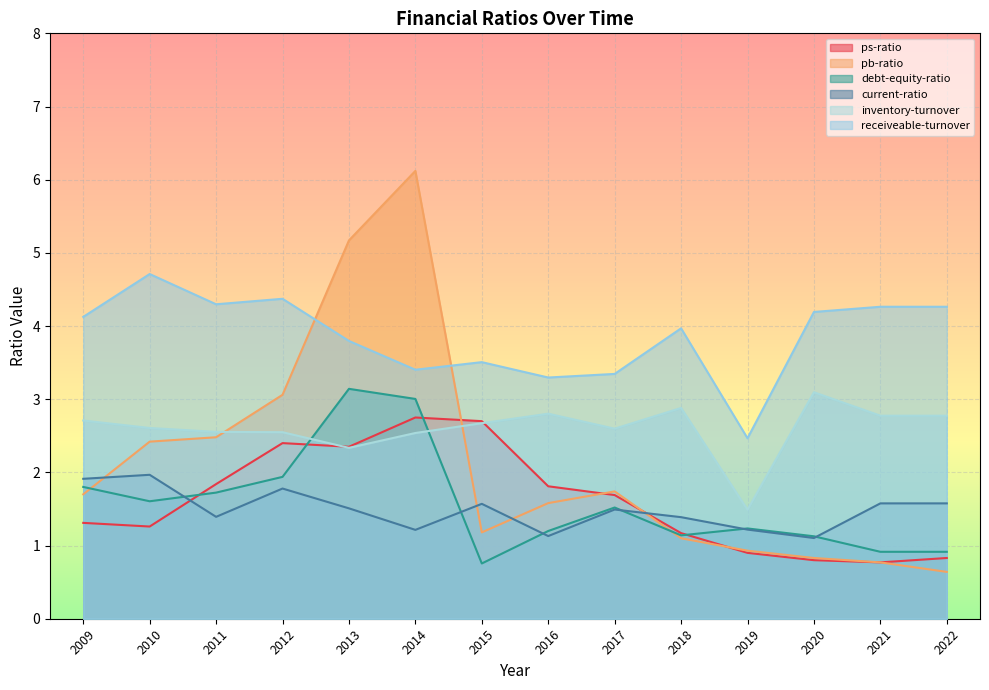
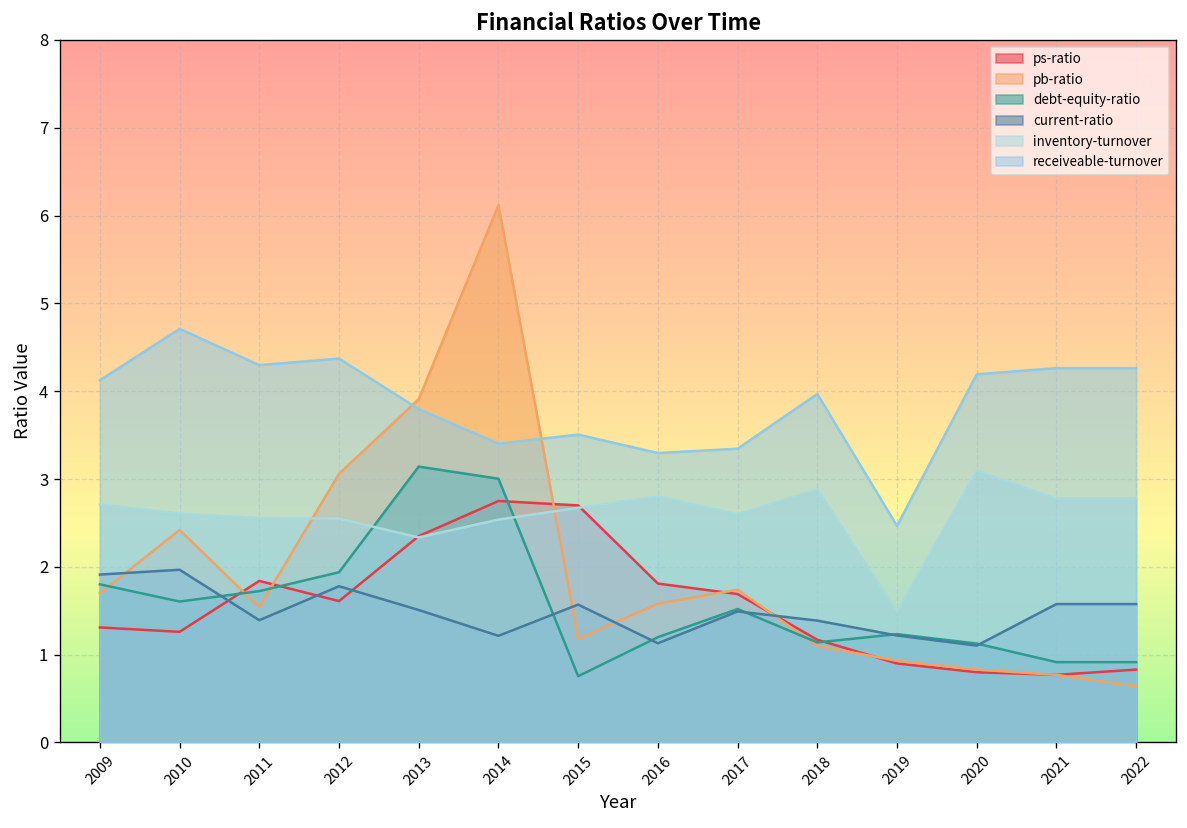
  {
    "ps-ratio": {
      "2009": 1.3,
      "2010": 1.3,
      "2011": 1.8,
-     "2012": 2.4,
+     "2012": 1.6,
      "2014": 2.8,
      "2016": 1.8,
      "2017": 1.7,
      "2022": 0.8
    },
    "pb-ratio": {
      "2009": 1.7,
      "2010": 2.4,
-     "2011": 2.5,
+     "2011": 1.5,
      "2012": 3.1,
-     "2013": 5.2,
+     "2013": 3.9,
      "2014": 6.1,
      "2015": 1.2,
      "2016": 1.6,
      "2017": 1.7,
      "2018": 1.1,
      "2022": 0.6
    }
  }
